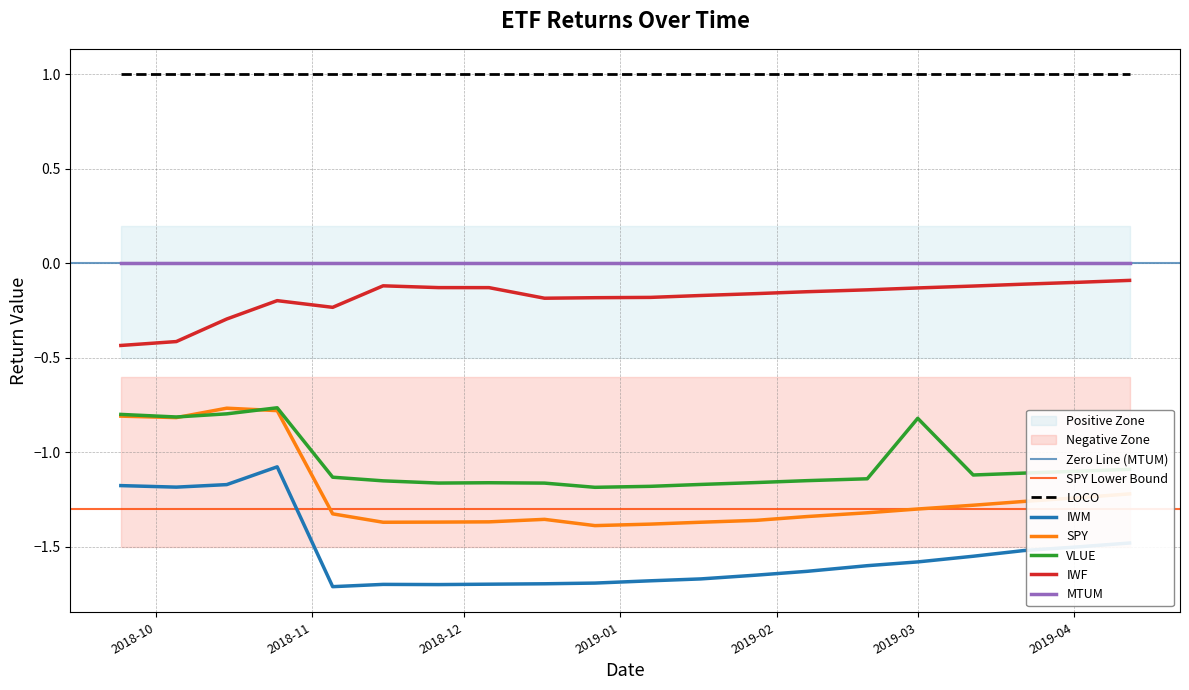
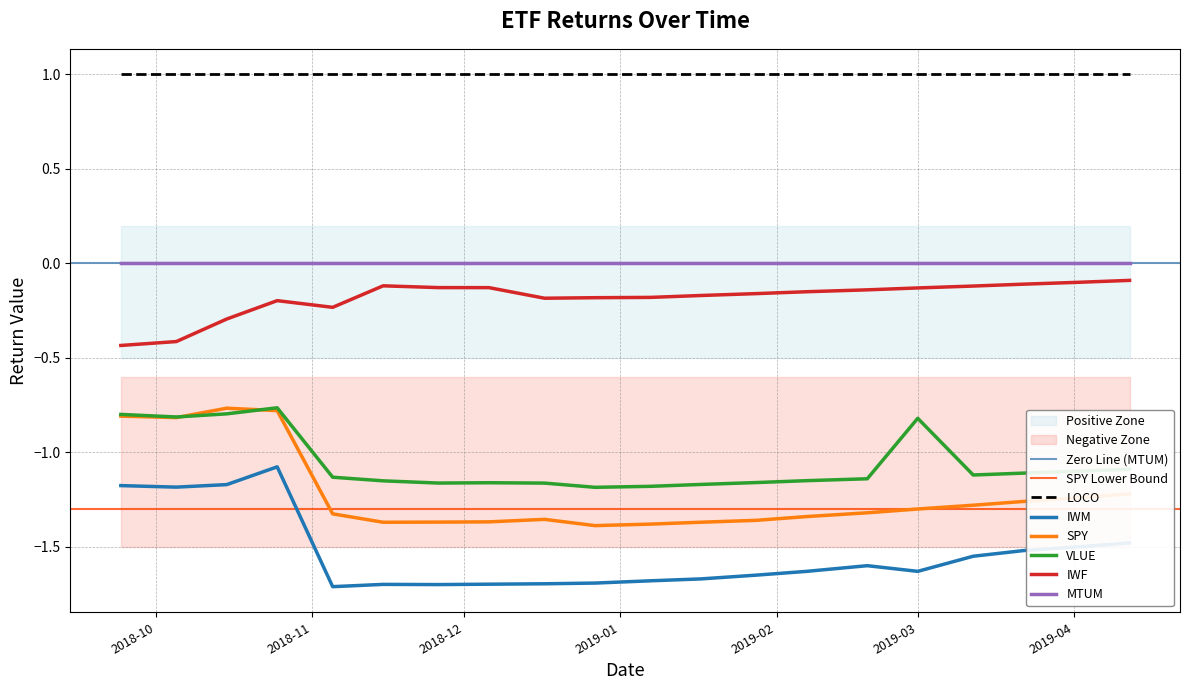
  {
    "Positive Zone": {
      "2019-03": 0.20
    },
    "Negative Zone": {
      "2019-03": -0.60
    },
    "LOCO": {
      "2019-03": 1.00
    },
    "IWM": {
-     "2019-03": -1.58
+     "2019-03": -1.63
    },
    "SPY": {
      "2019-03": -1.30
    },
    "VLUE": {
      "2019-03": -0.82
    },
    "IWF": {
      "2019-03": -0.13
    },
    "MTUM": {
      "2019-03": 0.00
    }
  }
